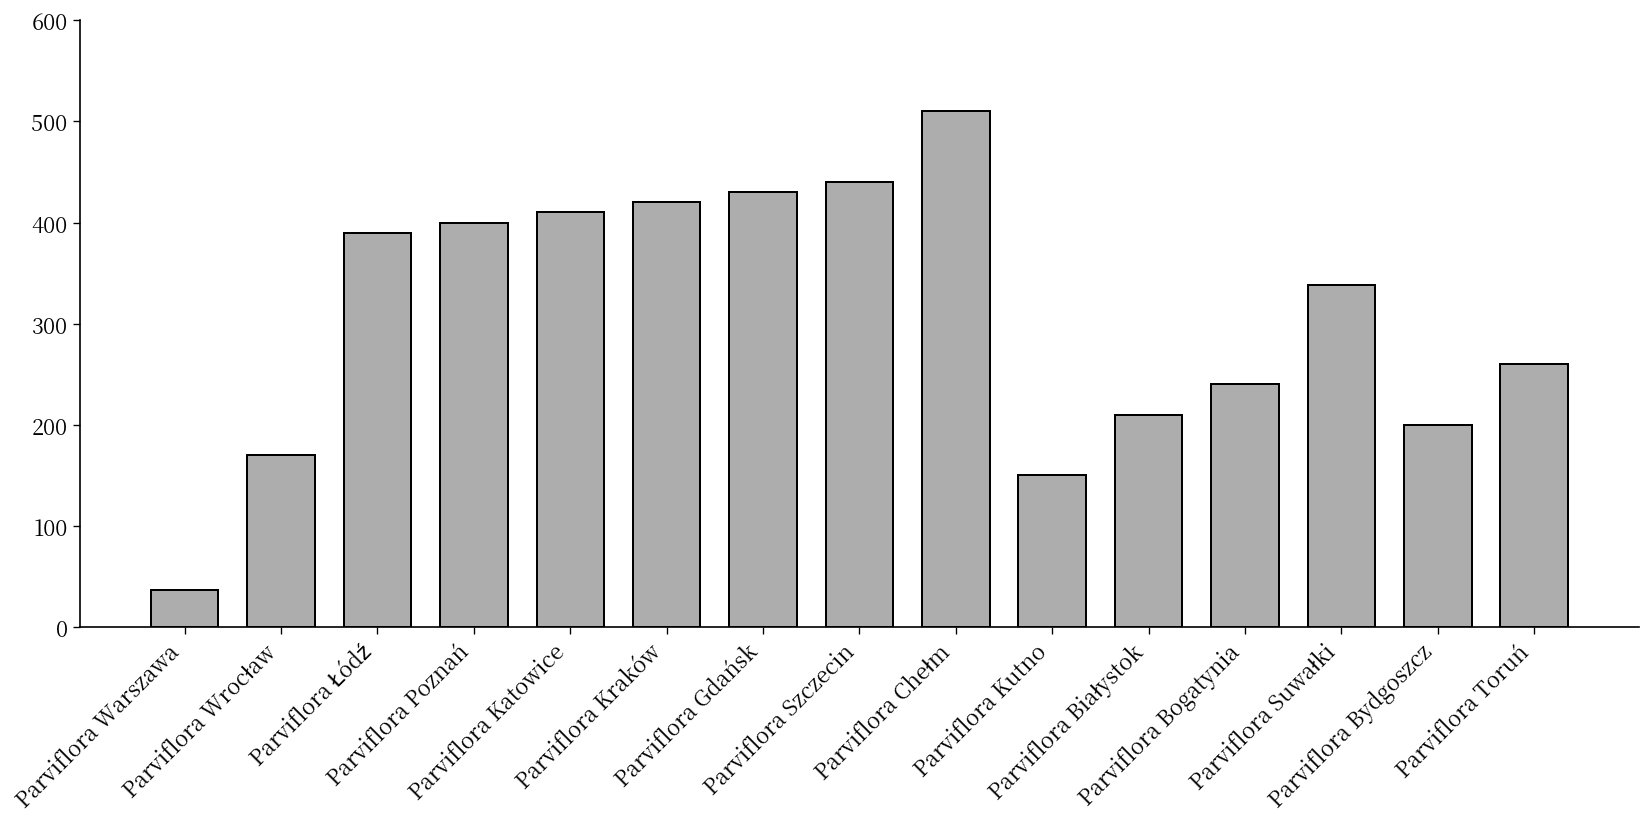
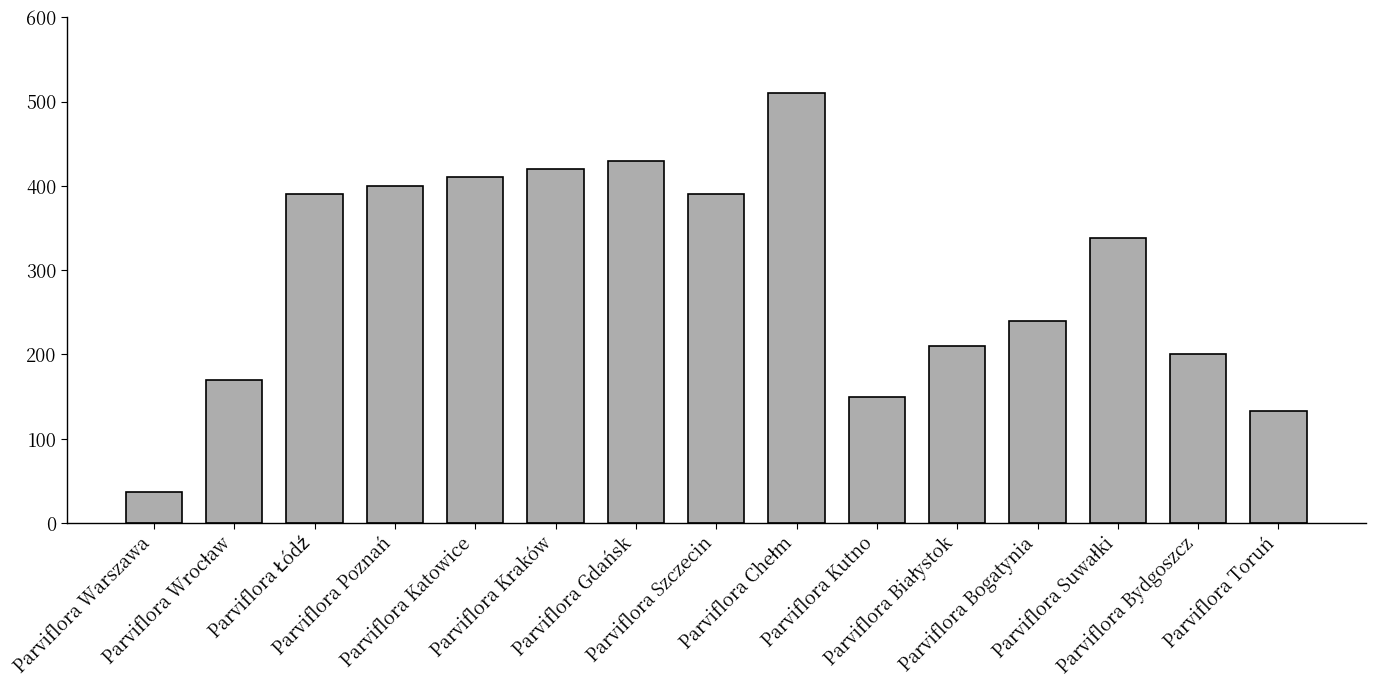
  {
    "Parviflora Warszawa": 40,
    "Parviflora Wrocław": 170,
    "Parviflora Łódź": 390,
    "Parviflora Poznań": 400,
    "Parviflora Katowice": 410,
    "Parviflora Kraków": 420,
    "Parviflora Gdańsk": 430,
-   "Parviflora Szczecin": 440,
+   "Parviflora Szczecin": 390,
    "Parviflora Chełm": 510,
    "Parviflora Kutno": 150,
    "Parviflora Białystok": 210,
    "Parviflora Bogatynia": 240,
    "Parviflora Suwałki": 340,
    "Parviflora Bydgoszcz": 200,
-   "Parviflora Toruń": 260
+   "Parviflora Toruń": 130
  }
